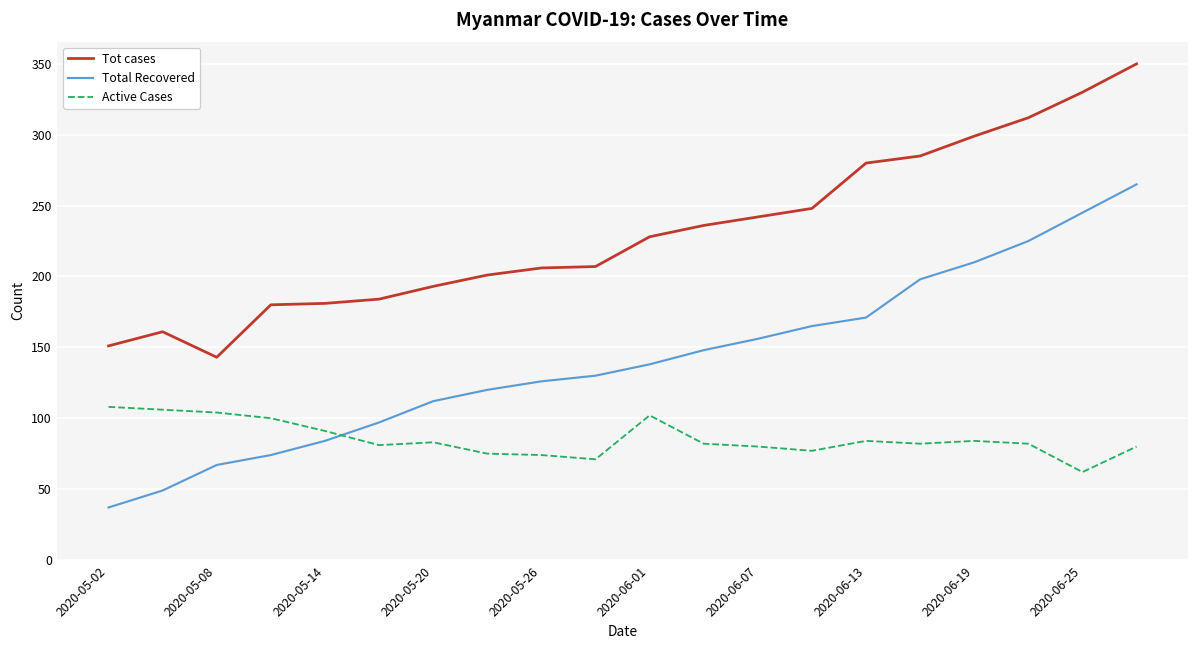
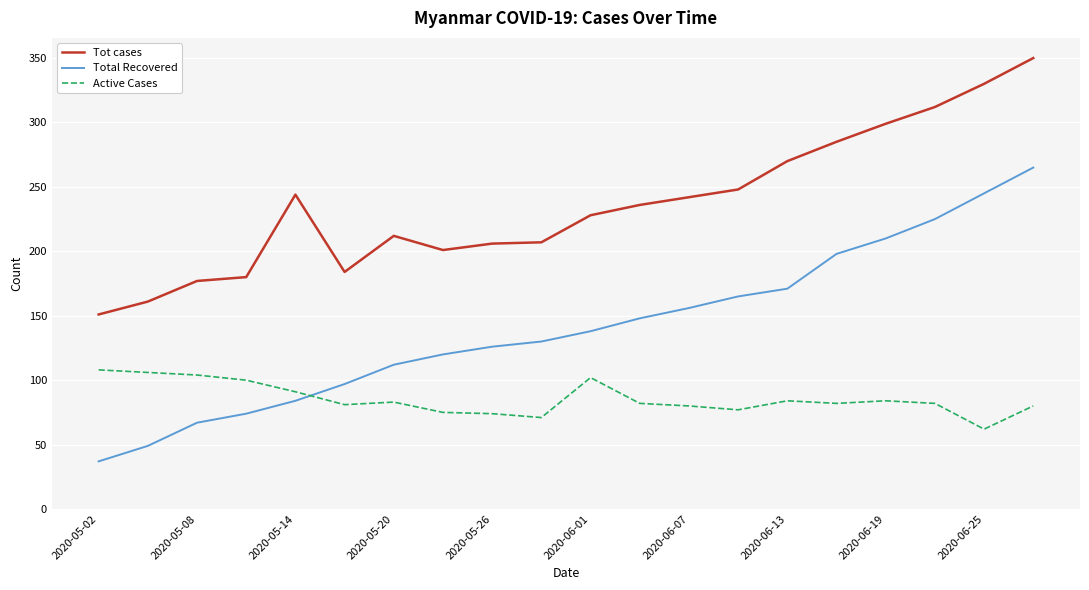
  {
    "Tot cases": {
      "2020-05-02": 151,
-     "2020-05-08": 143,
-     "2020-05-14": 181,
-     "2020-05-20": 193,
+     "2020-05-08": 177,
+     "2020-05-14": 244,
+     "2020-05-20": 212,
      "2020-05-26": 206,
      "2020-06-01": 228,
      "2020-06-07": 242,
-     "2020-06-13": 280,
+     "2020-06-13": 270,
      "2020-06-19": 299,
      "2020-06-25": 330
    },
    "Total Recovered": {
      "2020-05-02": 37,
      "2020-05-08": 67,
      "2020-05-14": 84,
      "2020-05-20": 112,
      "2020-05-26": 126,
      "2020-06-01": 138,
      "2020-06-07": 156,
      "2020-06-13": 171,
      "2020-06-19": 210,
      "2020-06-25": 245
    },
    "Active Cases": {
      "2020-05-02": 108,
      "2020-05-08": 104,
      "2020-05-14": 91,
      "2020-05-20": 83,
      "2020-05-26": 74,
      "2020-06-01": 102,
      "2020-06-07": 80,
      "2020-06-13": 84,
      "2020-06-19": 84,
      "2020-06-25": 62
    }
  }
